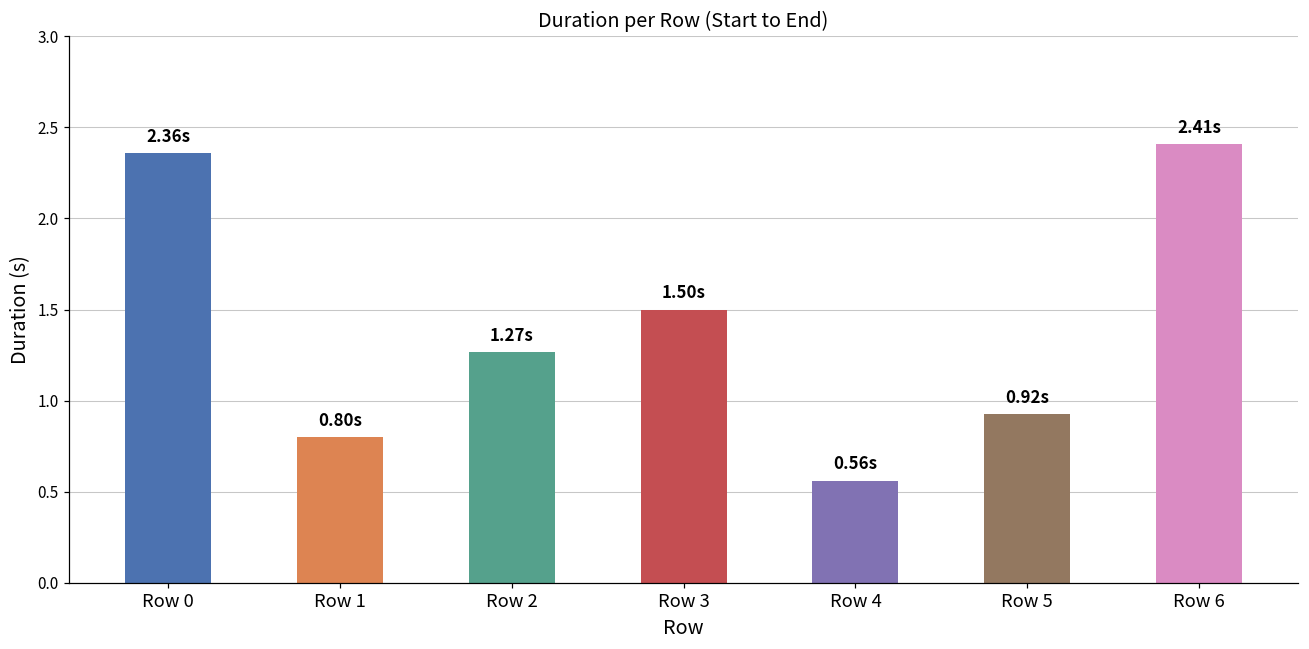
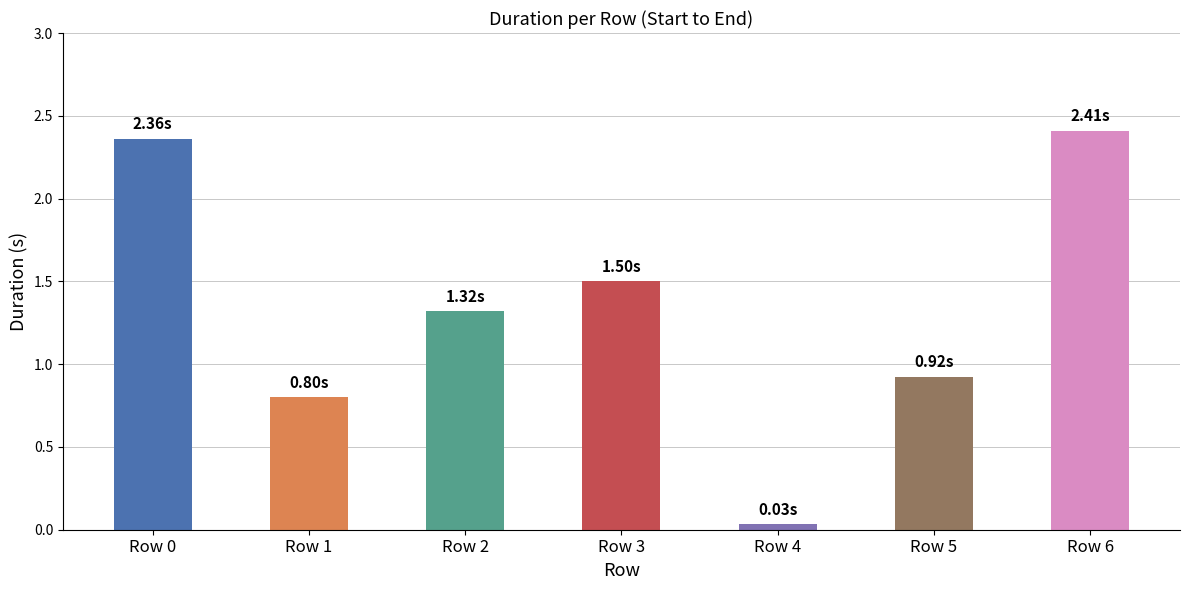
  {
    "Row 0": "2.36s",
    "Row 1": "0.80s",
-   "Row 2": "1.27s",
+   "Row 2": "1.32s",
    "Row 3": "1.50s",
-   "Row 4": "0.56s",
+   "Row 4": "0.03s",
    "Row 5": "0.92s",
    "Row 6": "2.41s"
  }
